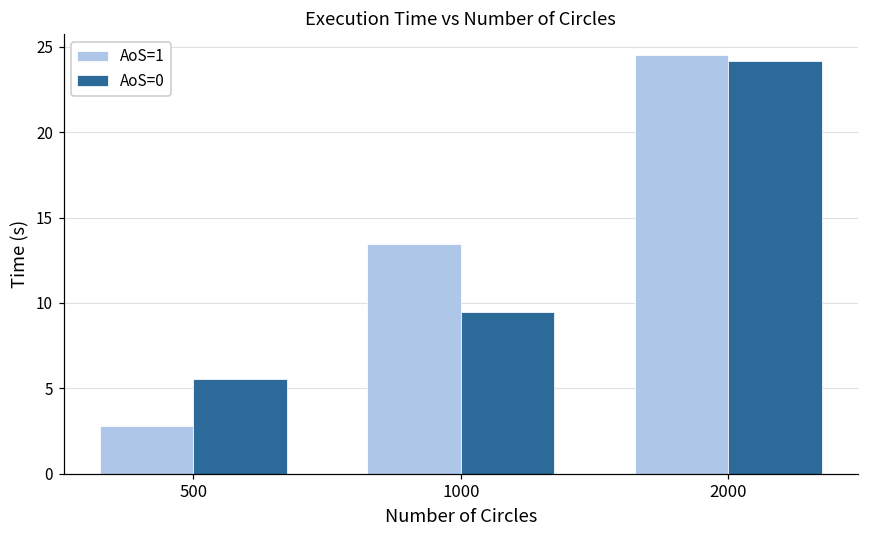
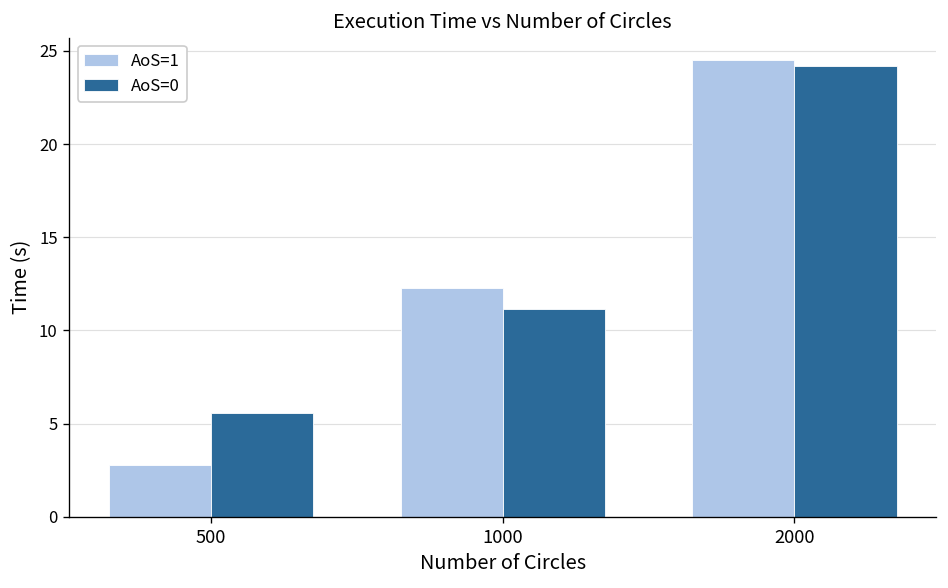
  {
    "AoS=1": {
      "500": 2.8,
-     "1000": 13.4,
+     "1000": 12.3,
      "2000": 24.5
    },
    "AoS=0": {
      "500": 5.6,
-     "1000": 9.5,
+     "1000": 11.2,
      "2000": 24.2
    }
  }
